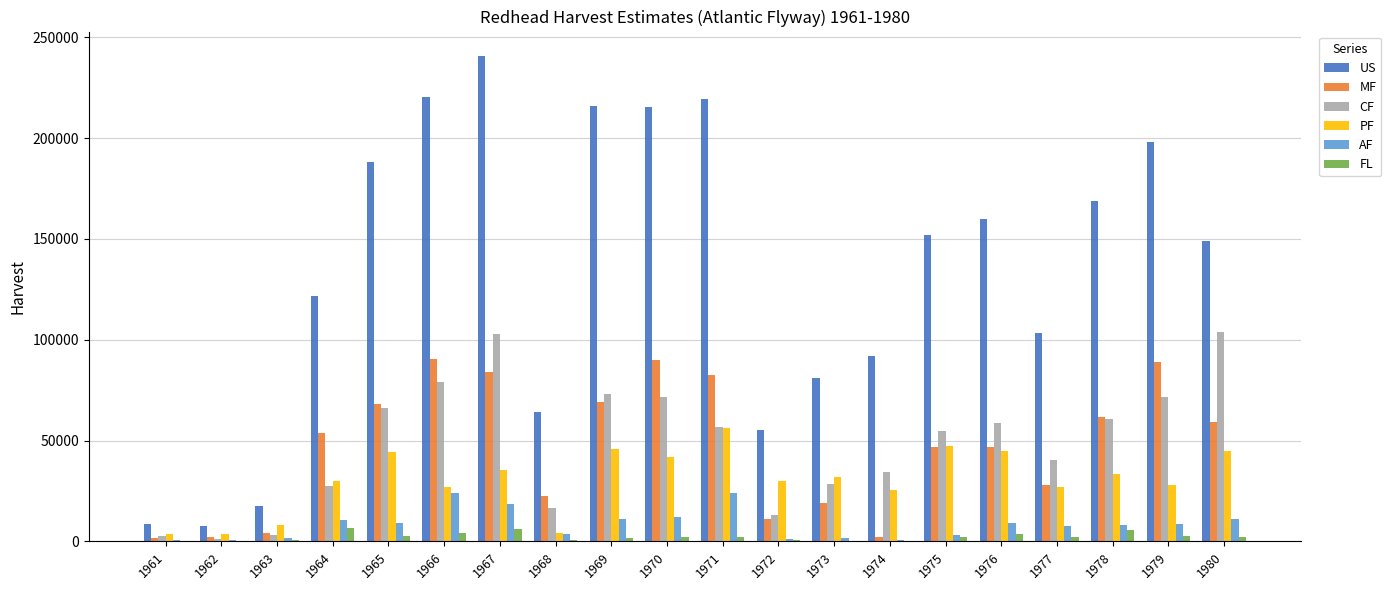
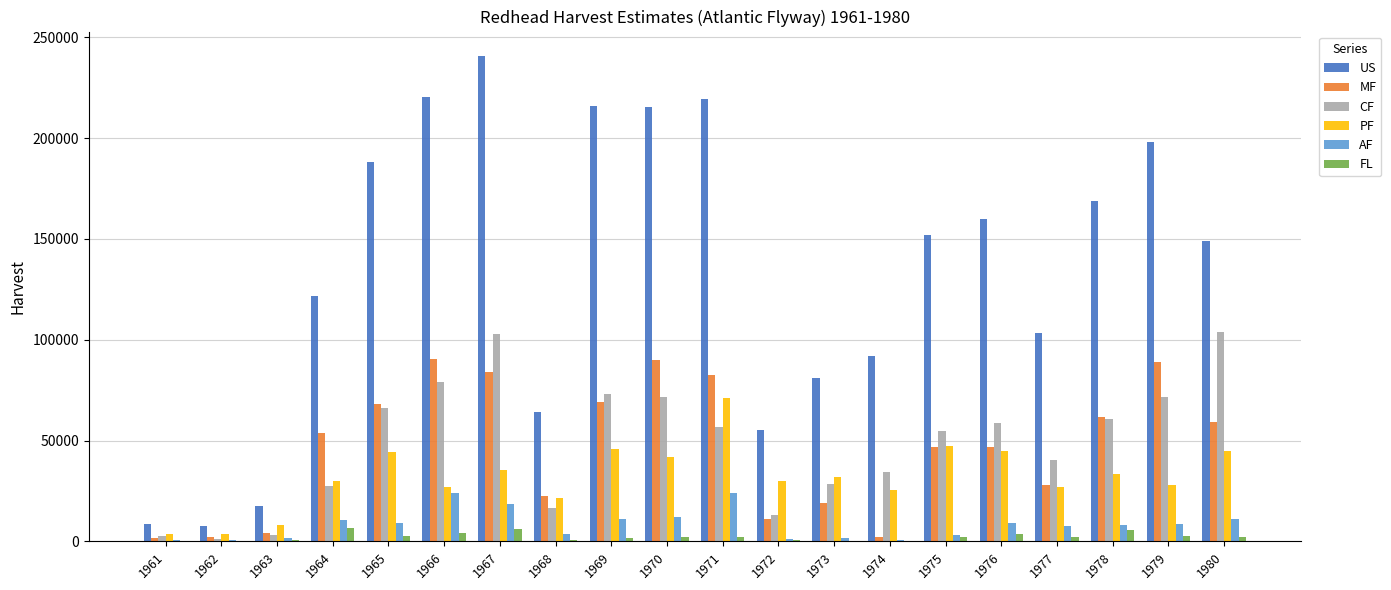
  {
    "MF": {
      "1961": 2000,
      "1962": 2000,
      "1963": 4000,
      "1964": 54000,
      "1965": 68000,
      "1966": 91000,
      "1967": 84000,
      "1968": 23000,
      "1969": 69000,
      "1970": 90000,
      "1971": 83000,
      "1972": 11000,
      "1973": 19000,
      "1974": 2000,
      "1975": 47000,
      "1976": 47000,
      "1977": 28000,
      "1978": 62000,
      "1979": 89000,
      "1980": 59000
    },
    "CF": {
      "1961": 3000,
      "1963": 3000,
      "1964": 28000,
      "1965": 66000,
      "1966": 79000,
      "1967": 103000,
      "1968": 17000,
      "1969": 73000,
      "1970": 72000,
      "1971": 57000,
      "1972": 13000,
      "1973": 28000,
      "1974": 34000,
      "1975": 55000,
      "1976": 59000,
      "1977": 40000,
      "1978": 61000,
      "1979": 72000,
      "1980": 104000
    },
    "PF": {
      "1961": 4000,
      "1962": 4000,
      "1963": 8000,
      "1964": 30000,
      "1965": 44000,
      "1966": 27000,
      "1967": 36000,
-     "1968": 4000,
+     "1968": 22000,
      "1969": 46000,
      "1970": 42000,
-     "1971": 56000,
+     "1971": 71000,
      "1972": 30000,
      "1973": 32000,
      "1974": 26000,
      "1975": 47000,
      "1976": 45000,
      "1977": 27000,
      "1978": 33000,
      "1979": 28000,
      "1980": 45000
    },
    "FL": {
      "1964": 7000,
      "1965": 3000,
      "1966": 4000,
      "1967": 6000,
      "1969": 2000,
      "1970": 2000,
      "1971": 2000,
      "1975": 2000,
      "1976": 4000,
      "1977": 2000,
      "1978": 6000,
      "1979": 3000,
      "1980": 2000
    }
  }
